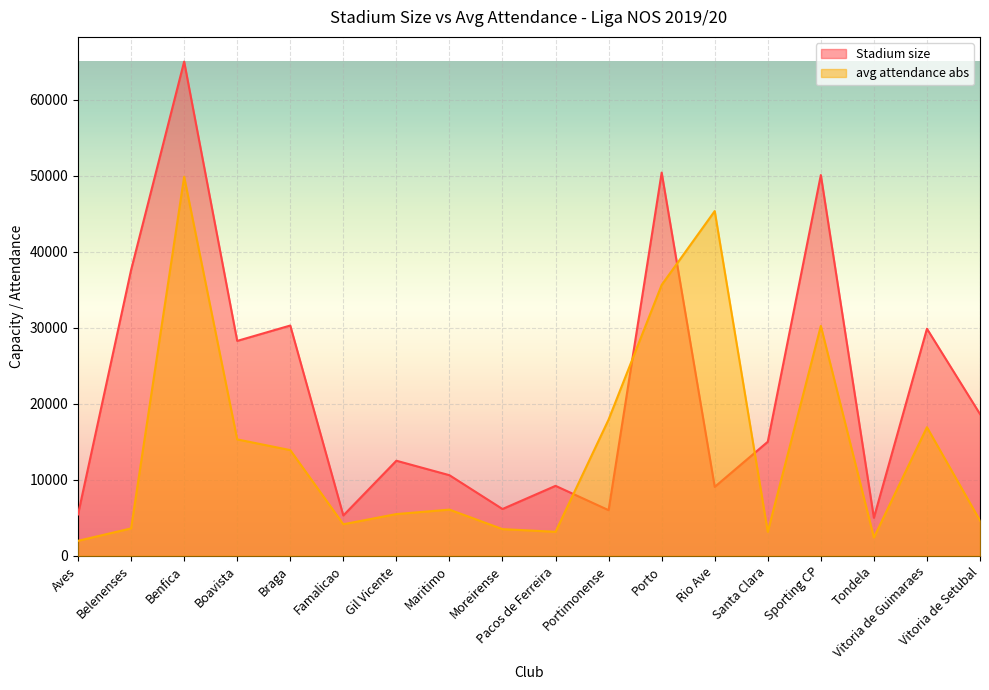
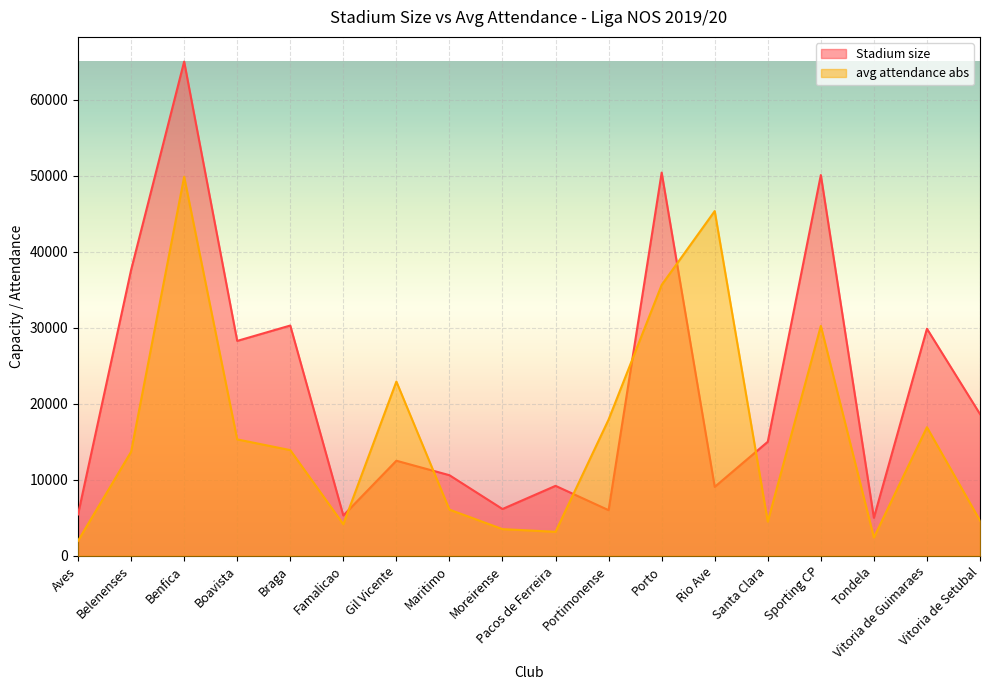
  {
    "Stadium size": {
      "Aves": 5000,
      "Belenenses": 38000,
      "Benfica": 65000,
      "Boavista": 28000,
      "Braga": 30000,
      "Famalicao": 5000,
      "Gil Vicente": 13000,
      "Maritimo": 11000,
      "Moreirense": 6000,
      "Pacos de Ferreira": 9000,
      "Portimonense": 6000,
      "Porto": 50000,
      "Rio Ave": 9000,
      "Santa Clara": 15000,
      "Sporting CP": 50000,
      "Tondela": 5000,
      "Vitoria de Guimaraes": 30000,
      "Vitoria de Setubal": 19000
    },
    "avg attendance abs": {
      "Aves": 2000,
-     "Belenenses": 4000,
+     "Belenenses": 14000,
      "Benfica": 50000,
      "Boavista": 15000,
      "Braga": 14000,
      "Famalicao": 4000,
-     "Gil Vicente": 5000,
+     "Gil Vicente": 23000,
      "Maritimo": 6000,
      "Moreirense": 4000,
      "Pacos de Ferreira": 3000,
      "Portimonense": 18000,
      "Porto": 36000,
      "Rio Ave": 45000,
-     "Santa Clara": 3000,
+     "Santa Clara": 4000,
      "Sporting CP": 30000,
      "Tondela": 2000,
      "Vitoria de Guimaraes": 17000,
      "Vitoria de Setubal": 5000
    }
  }
